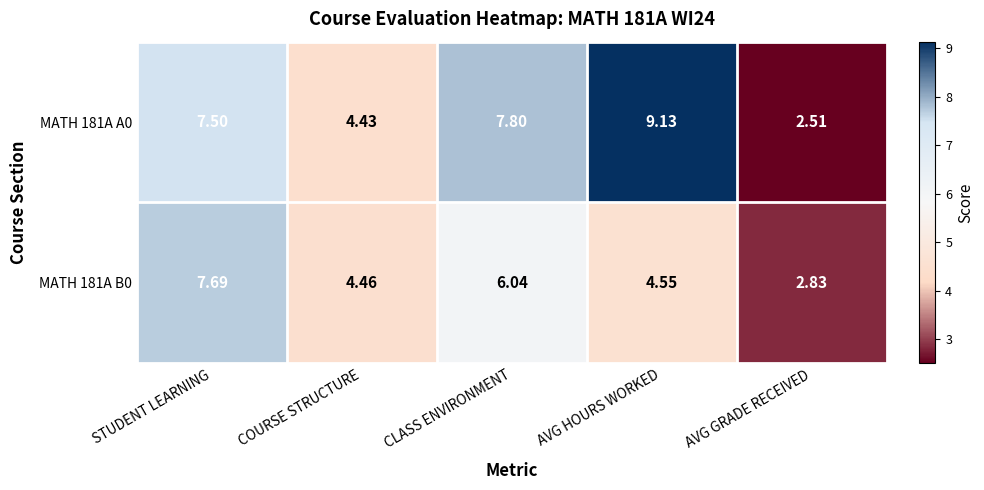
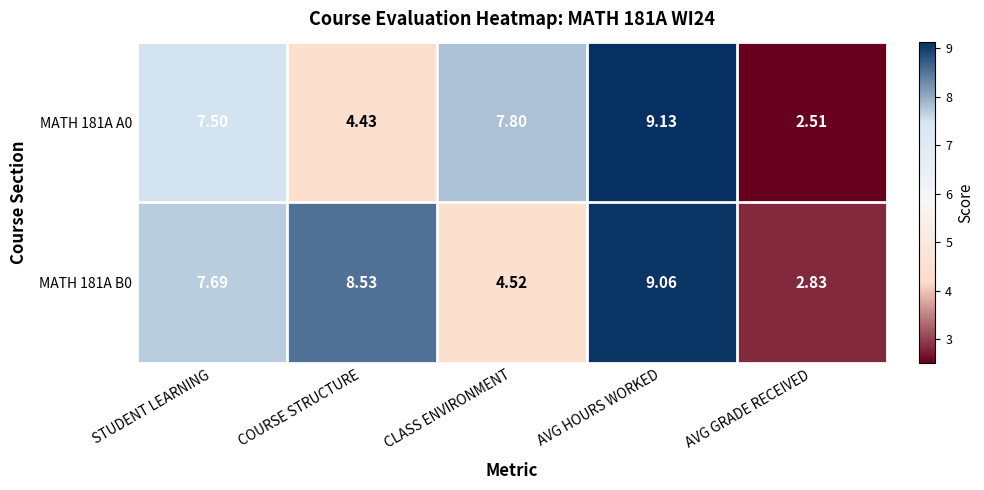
  {
    "MATH 181A A0": {
      "COURSE STRUCTURE": 4.43,
      "CLASS ENVIRONMENT": 7.80,
      "AVG HOURS WORKED": 9.13,
      "AVG GRADE RECEIVED": 2.51
    },
    "MATH 181A B0": {
      "STUDENT LEARNING": 7.69,
-     "COURSE STRUCTURE": 4.46,
-     "CLASS ENVIRONMENT": 6.04,
-     "AVG HOURS WORKED": 4.55,
+     "COURSE STRUCTURE": 8.53,
+     "CLASS ENVIRONMENT": 4.52,
+     "AVG HOURS WORKED": 9.06,
      "AVG GRADE RECEIVED": 2.83
    }
  }
